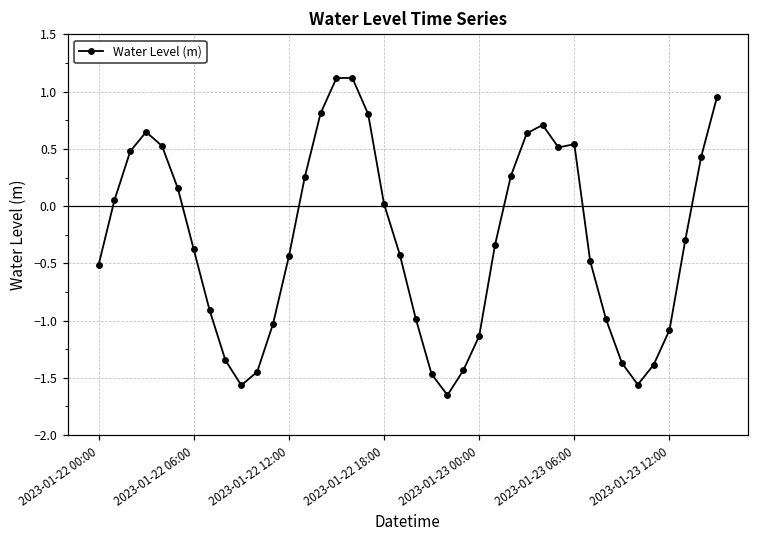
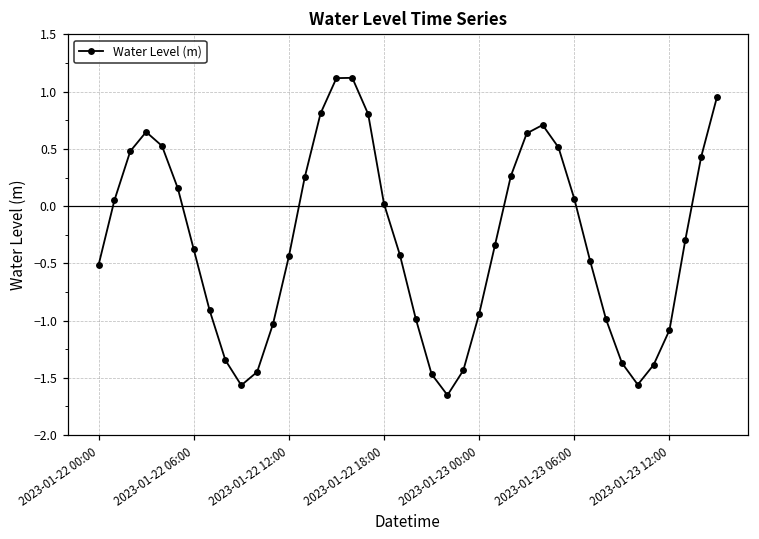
  {
    "2023-01-22 00:00": -0.52,
    "2023-01-22 06:00": -0.38,
    "2023-01-22 12:00": -0.44,
    "2023-01-22 18:00": 0.02,
-   "2023-01-23 00:00": -1.14,
-   "2023-01-23 06:00": 0.54,
+   "2023-01-23 00:00": -0.94,
+   "2023-01-23 06:00": 0.06,
    "2023-01-23 12:00": -1.08
  }
